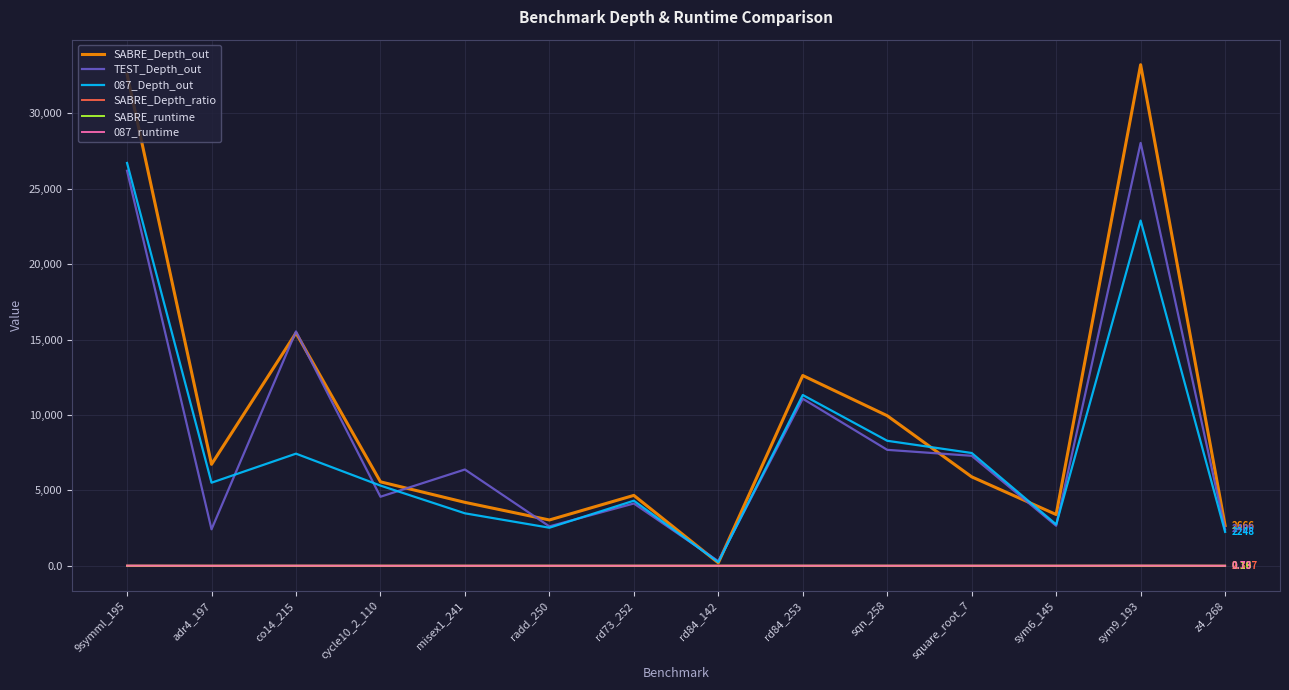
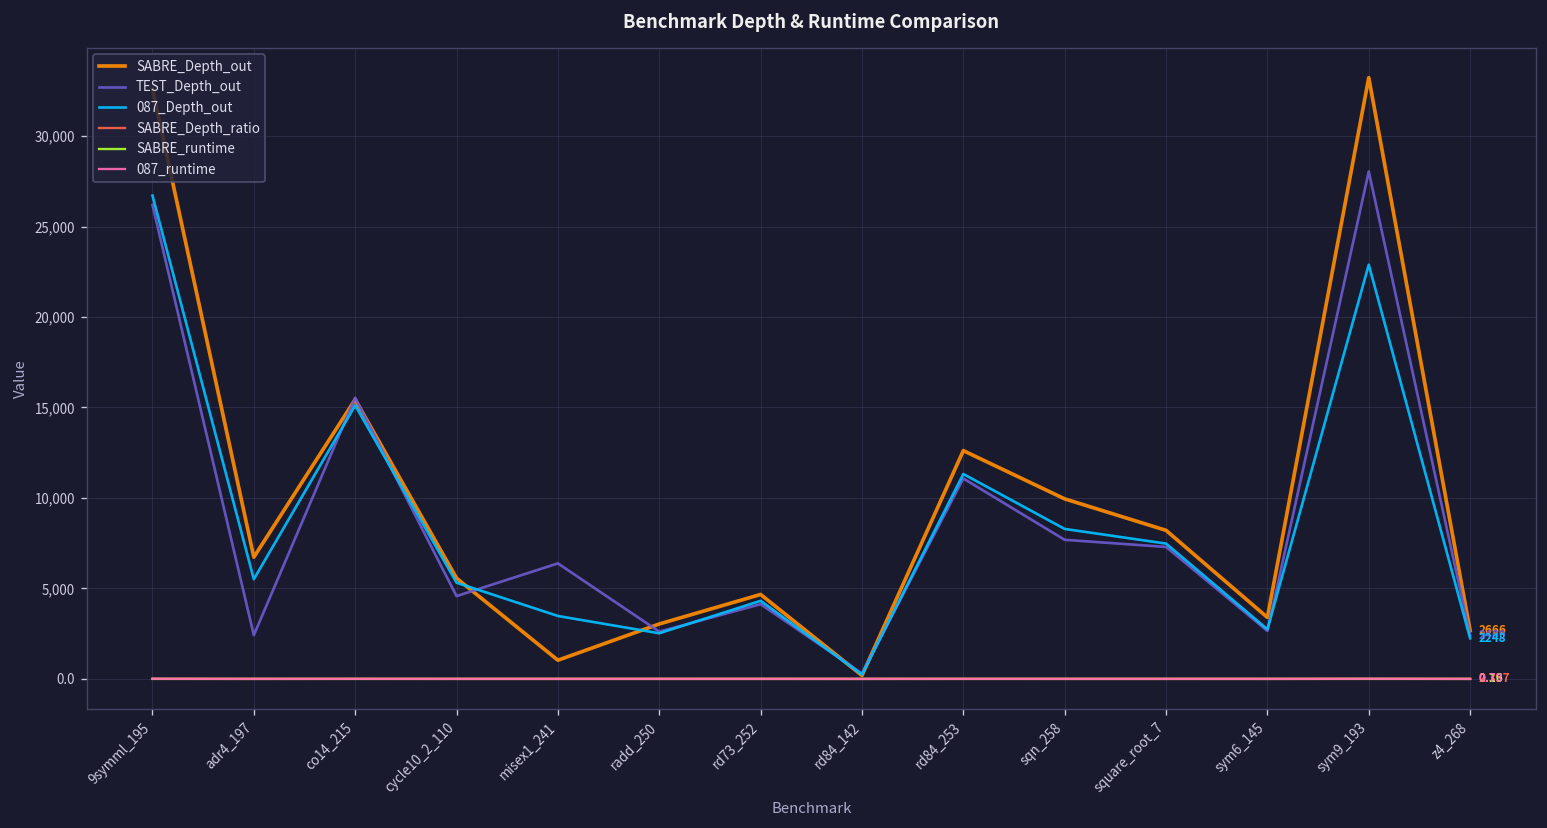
  {
    "SABRE_Depth_out": {
      "adr4_197": "6,700",
      "cycle10_2_110": "5,600",
-     "misex1_241": "4,200",
+     "misex1_241": "1,000",
      "radd_250": "3,000",
      "rd73_252": "4,700",
      "rd84_253": "12,600",
      "sqn_258": "9,900",
-     "square_root_7": "5,900",
+     "square_root_7": "8,200",
      "sym6_145": "3,400",
      "sym9_193": "33,200"
    },
    "TEST_Depth_out": {
      "9symml_195": "26,200",
      "adr4_197": "2,400",
      "cycle10_2_110": "4,600",
      "misex1_241": "6,400",
      "rd73_252": "4,100",
      "rd84_253": "11,100",
      "sqn_258": "7,700",
      "square_root_7": "7,300",
      "sym9_193": "28,000"
    },
    "087_Depth_out": {
      "9symml_195": "26,700",
      "adr4_197": "5,500",
-     "co14_215": "7,400",
+     "co14_215": "15,100",
      "cycle10_2_110": "5,300",
      "misex1_241": "3,500",
      "rd73_252": "4,300",
      "rd84_253": "11,300",
      "sqn_258": "8,300",
      "square_root_7": "7,500",
      "sym9_193": "22,900"
    },
    "087_runtime": {
      "9symml_195": "0",
      "adr4_197": "0",
      "co14_215": "0",
      "cycle10_2_110": "0",
      "misex1_241": "0",
      "radd_250": "0",
      "rd73_252": "0",
      "rd84_142": "0",
      "rd84_253": "0",
      "sqn_258": "0",
      "square_root_7": "0",
      "sym6_145": "0",
      "sym9_193": "0"
    }
  }
